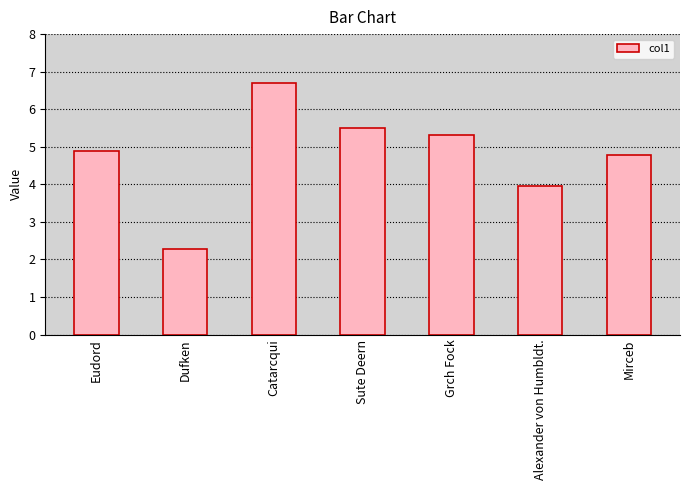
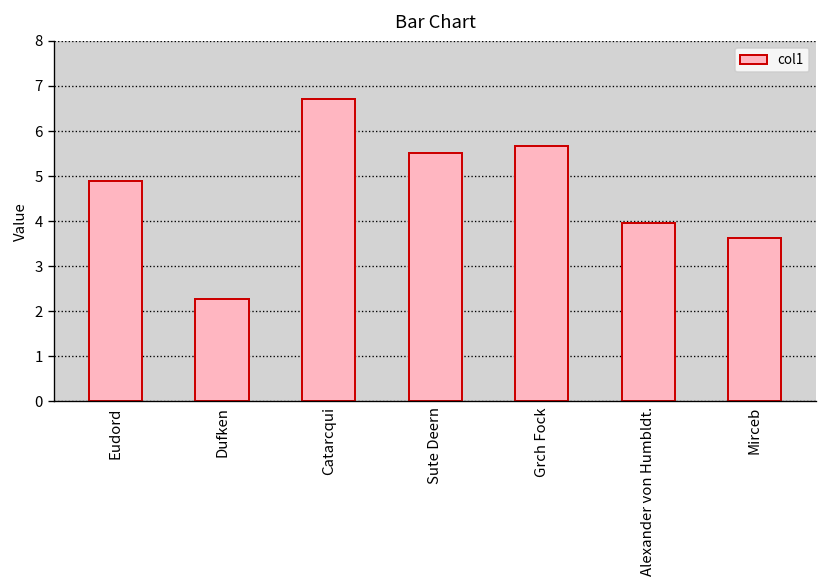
  {
    "Eudord": 4.9,
    "Dufken": 2.3,
    "Catarcqui": 6.7,
    "Sute Deern": 5.5,
-   "Grch Fock": 5.3,
+   "Grch Fock": 5.7,
    "Alexander von Humbldt.": 3.9,
-   "Mirceb": 4.8
+   "Mirceb": 3.6
  }
